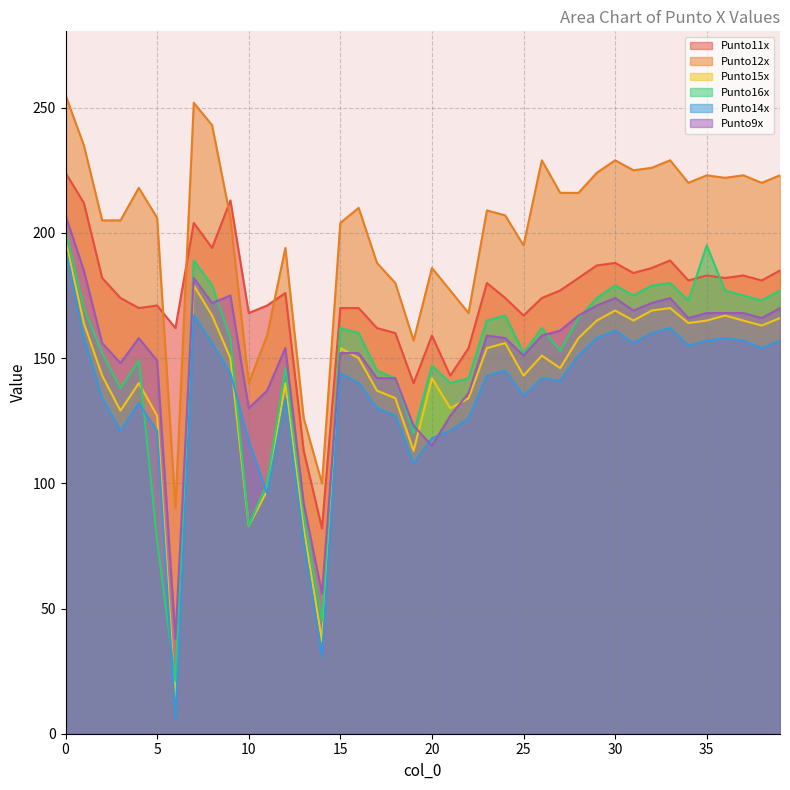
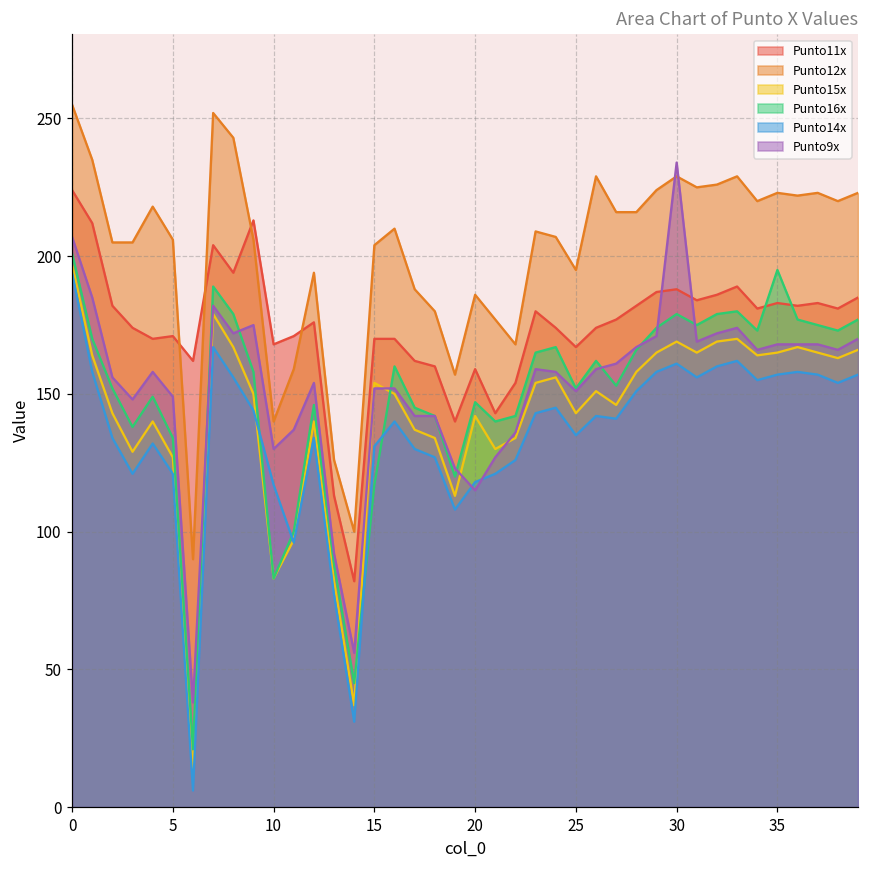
  {
    "Punto16x": {
      "0": 201,
-     "5": 77,
-     "15": 162,
+     "5": 134,
+     "15": 117,
      "20": 147,
      "30": 179,
      "35": 195
    },
    "Punto14x": {
      "0": 194,
      "5": 121,
      "10": 117,
-     "15": 144,
+     "15": 131,
      "20": 118,
      "25": 135,
      "30": 161,
      "35": 157
    },
    "Punto9x": {
      "0": 207,
      "5": 149,
      "10": 130,
      "15": 152,
      "20": 115,
-     "30": 174,
+     "30": 234,
      "35": 168
    }
  }
